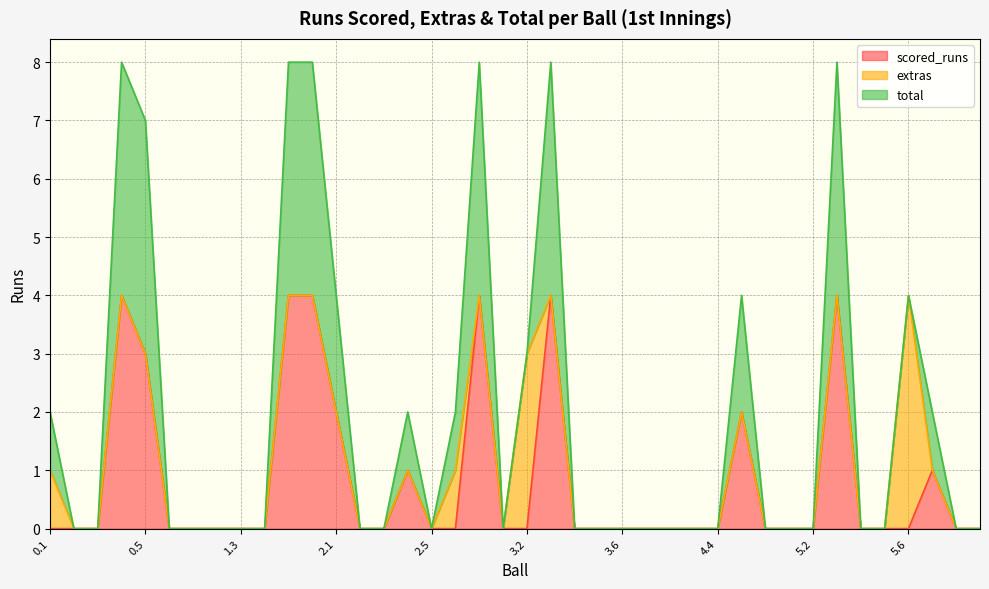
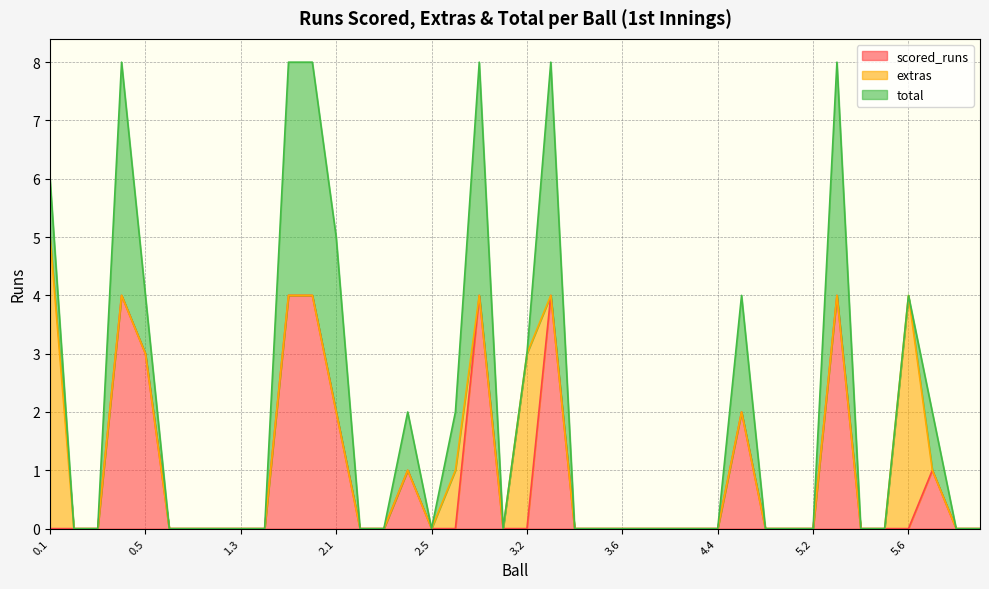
  {
    "scored_runs": {
      "0.1": 0,
      "3.2": 0,
      "5.6": 0
    },
    "extras": {
-     "0.1": 1
+     "0.1": 5
    },
    "total": {
      "0.1": 1,
-     "0.5": 4,
-     "2.1": 2
+     "0.5": 1,
+     "2.1": 3
    }
  }
